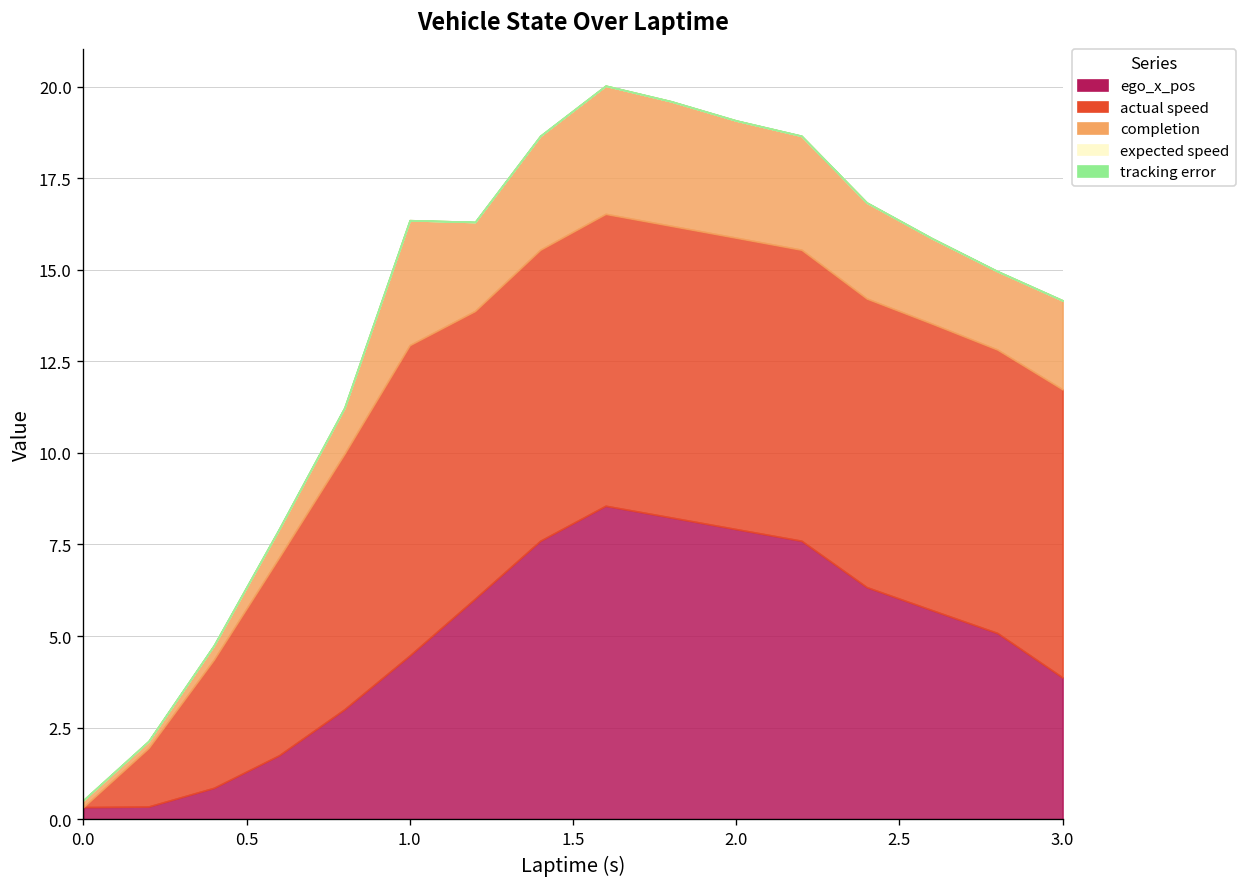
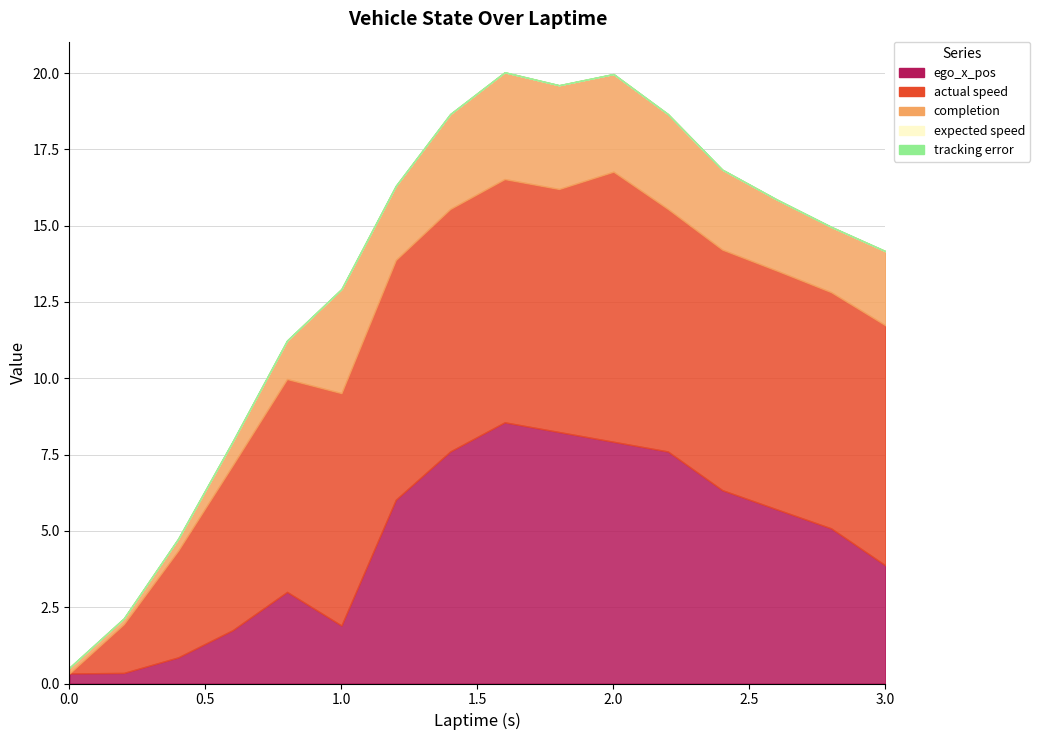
  {
    "ego_x_pos": {
-     "1.0": 4.5,
+     "1.0": 1.9,
      "2.0": 7.9,
      "3.0": 3.9
    },
    "actual speed": {
-     "1.0": 8.5,
-     "2.0": 8.0,
+     "1.0": 7.6,
+     "2.0": 8.8,
      "3.0": 7.9
    }
  }
